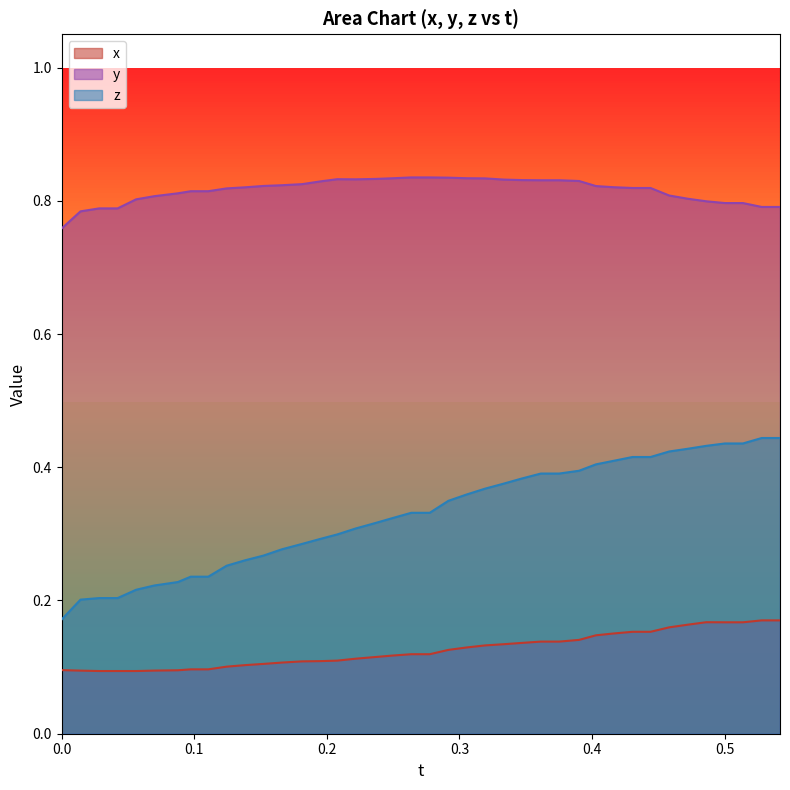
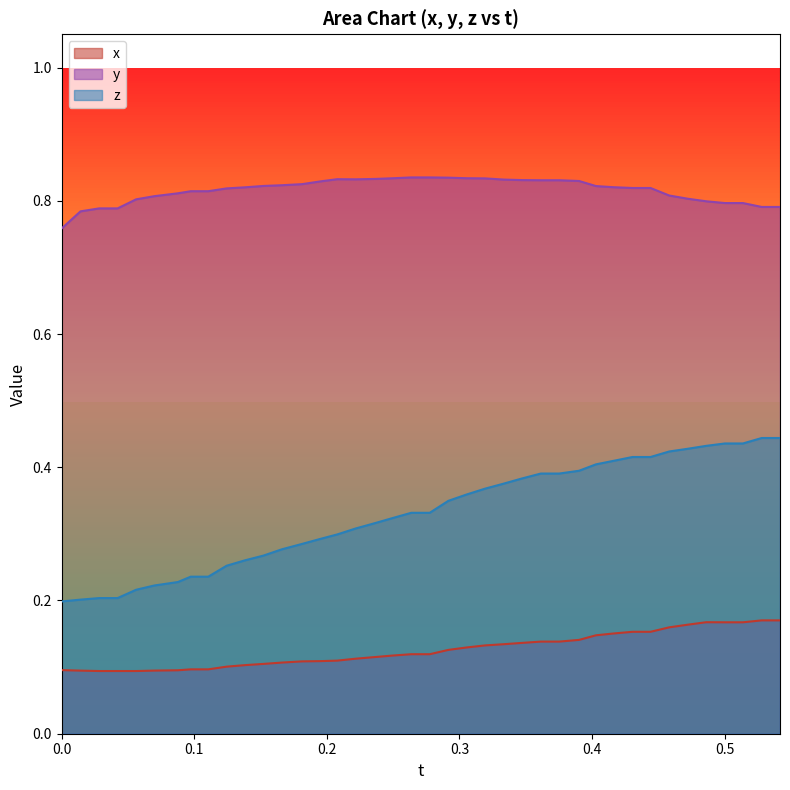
  {
    "x": {
      "0.0": 0.10
    },
    "y": {
      "0.0": 0.76
    },
    "z": {
-     "0.0": 0.17
+     "0.0": 0.20
    }
  }
